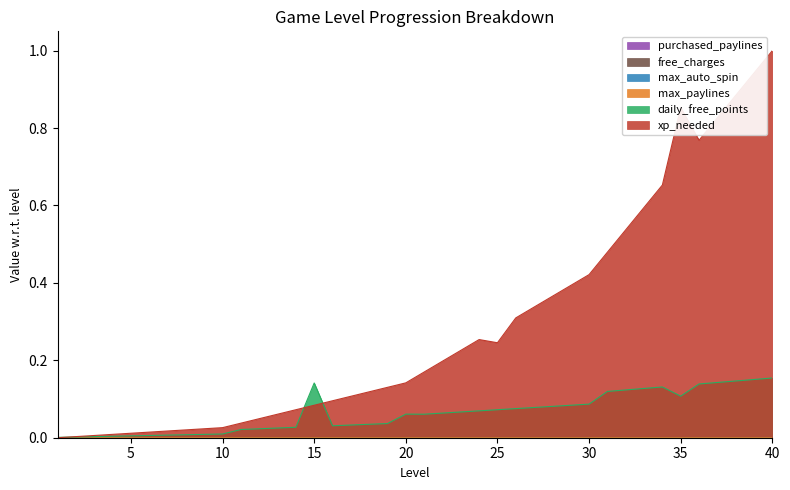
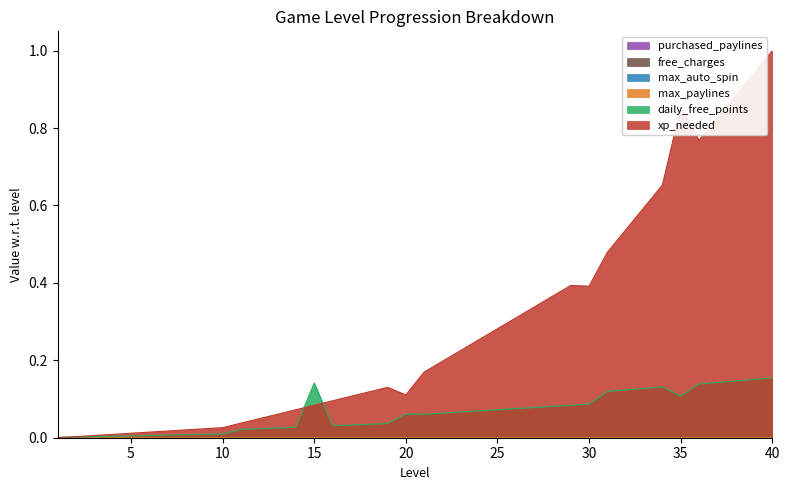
  {
    "max_paylines": {
      "10": 0.00,
      "15": 0.00,
      "20": 0.00,
      "25": 0.00,
      "30": 0.00,
      "35": 0.00,
      "40": 0.00
    },
    "daily_free_points": {
      "10": 0.01,
      "15": 0.14,
      "20": 0.06,
      "25": 0.07,
      "30": 0.09,
      "35": 0.11,
      "40": 0.15
    },
    "xp_needed": {
      "5": 0.01,
      "10": 0.03,
      "15": 0.08,
-     "20": 0.14,
-     "25": 0.25,
-     "30": 0.42,
+     "20": 0.11,
+     "25": 0.28,
+     "30": 0.39,
      "40": 1.00
    }
  }
